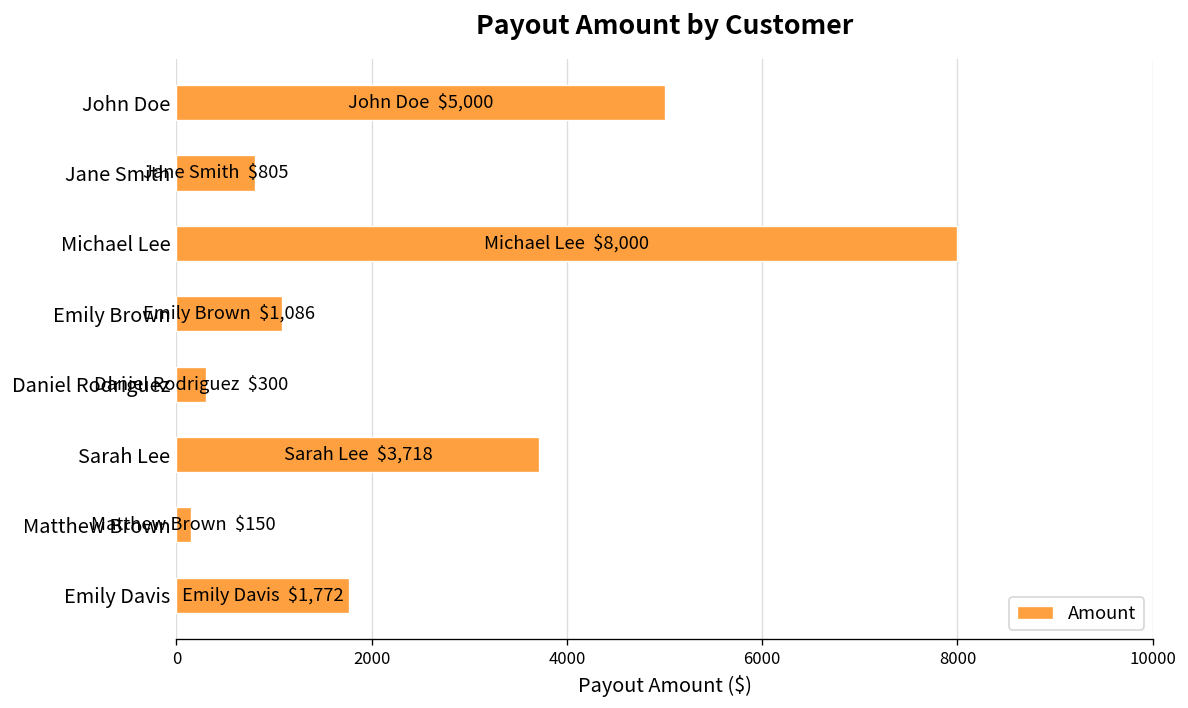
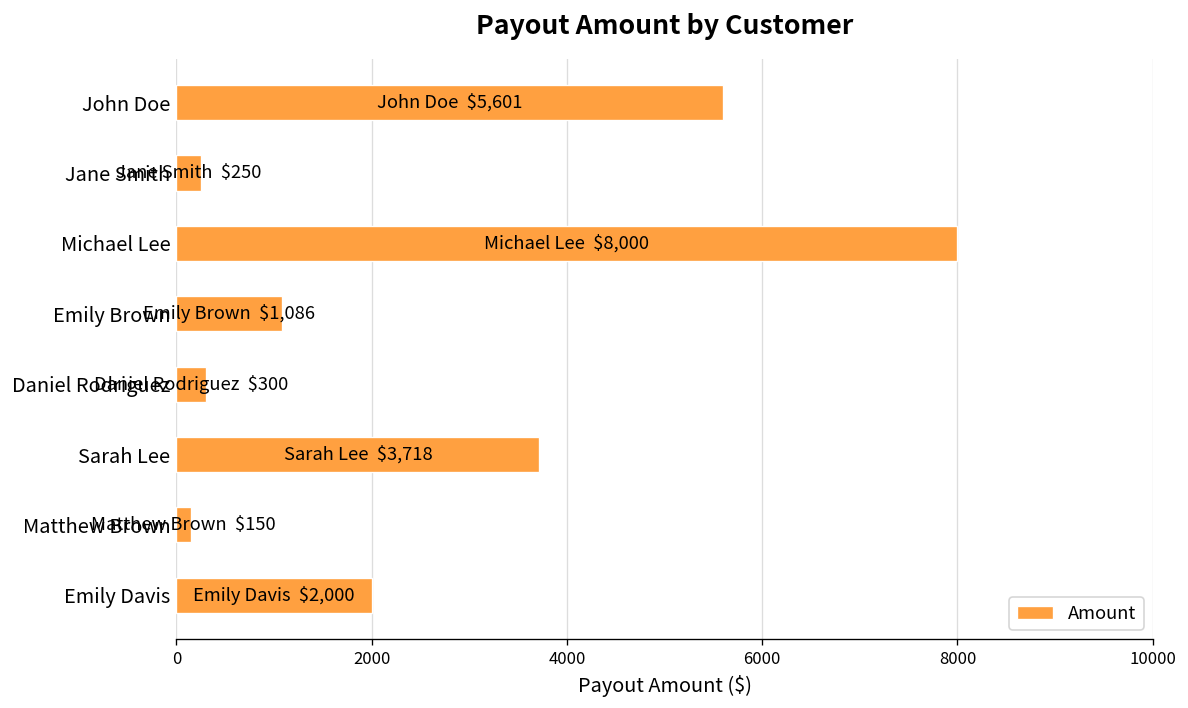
  {
-   "John Doe": "$5,000",
-   "Jane Smith": "$805",
+   "John Doe": "$5,601",
+   "Jane Smith": "$250",
    "Michael Lee": "$8,000",
    "Emily Brown": "$1,086",
    "Daniel Rodriguez": "$300",
    "Sarah Lee": "$3,718",
    "Matthew Brown": "$150",
-   "Emily Davis": "$1,772"
+   "Emily Davis": "$2,000"
  }
